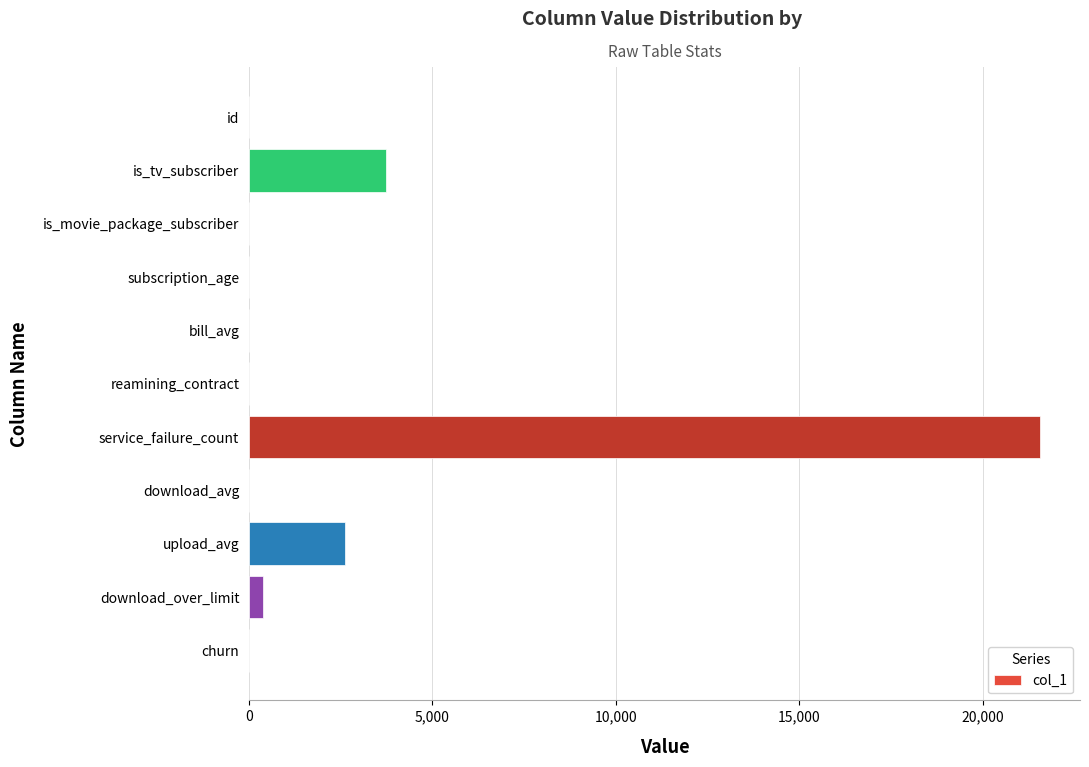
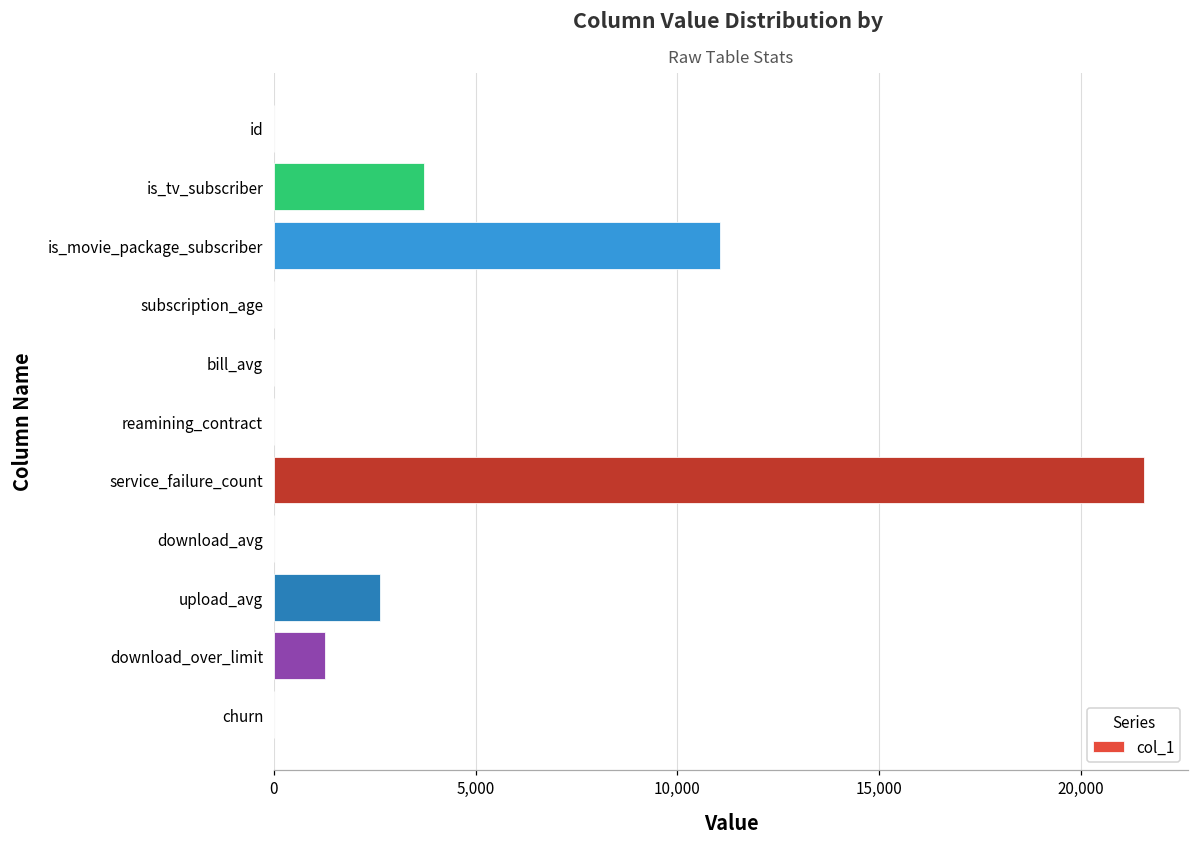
  {
    "id": "0",
    "is_tv_subscriber": "3,700",
-   "is_movie_package_subscriber": "0",
+   "is_movie_package_subscriber": "11,100",
    "subscription_age": "0",
    "bill_avg": "0",
    "reamining_contract": "0",
    "service_failure_count": "21,600",
    "download_avg": "0",
    "upload_avg": "2,600",
-   "download_over_limit": "400",
+   "download_over_limit": "1,300",
    "churn": "0"
  }
